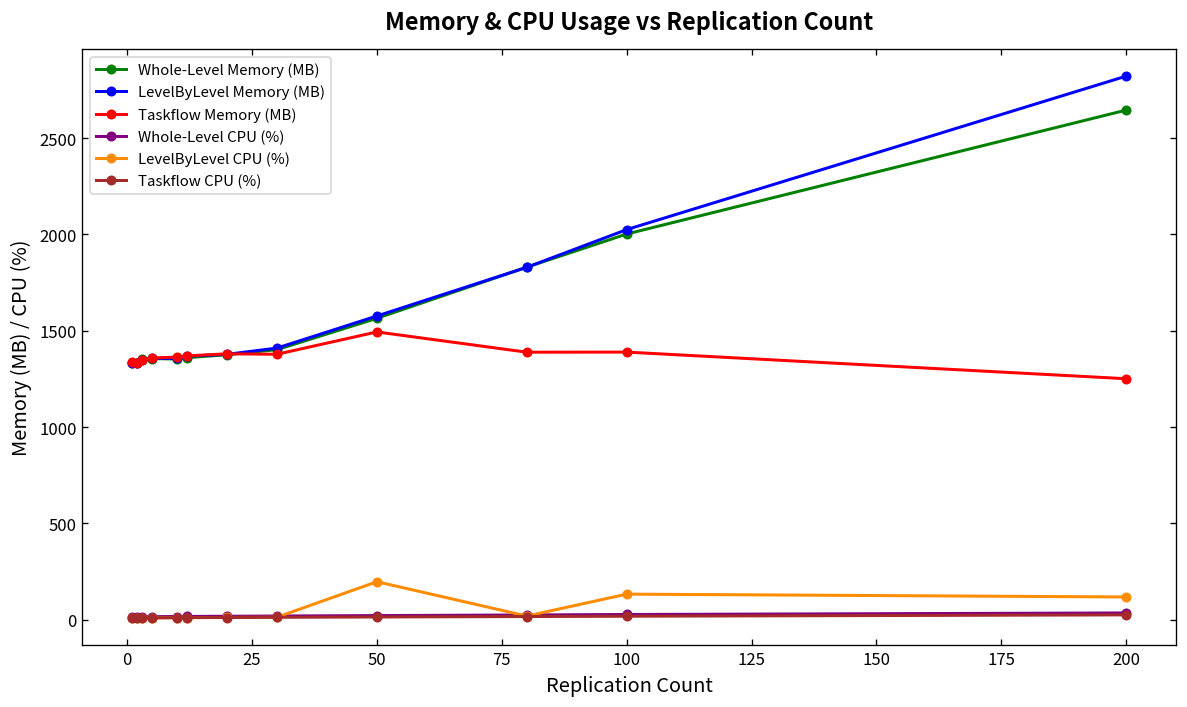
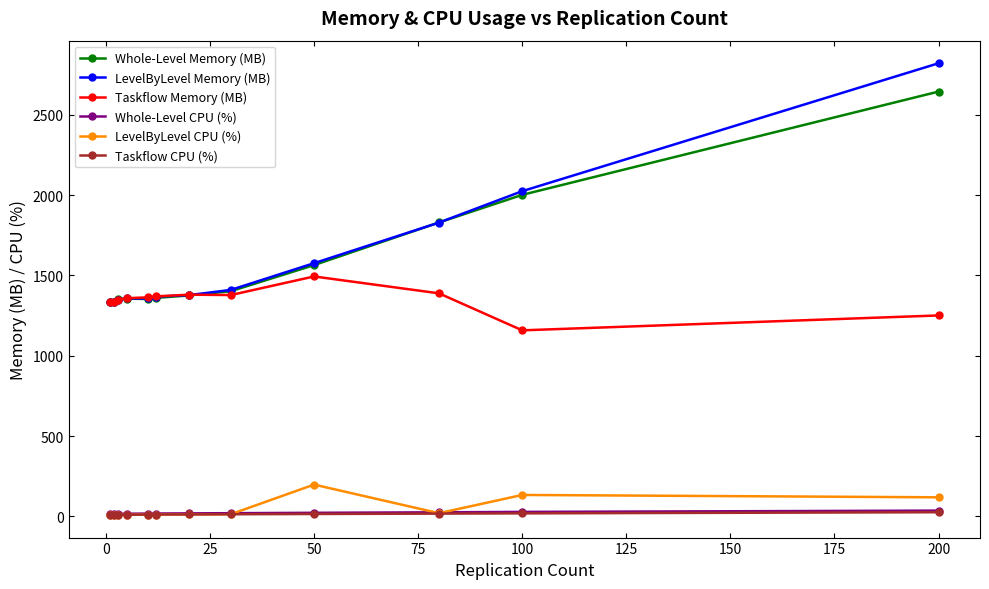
  {
    "Whole-Level Memory (MB)": {
      "100": 2000,
      "200": 2650
    },
    "LevelByLevel Memory (MB)": {
      "100": 2030,
      "200": 2820
    },
    "Taskflow Memory (MB)": {
      "50": 1490,
-     "100": 1390,
+     "100": 1160,
      "200": 1250
    },
    "LevelByLevel CPU (%)": {
      "50": 200,
      "100": 130,
      "200": 120
    }
  }
